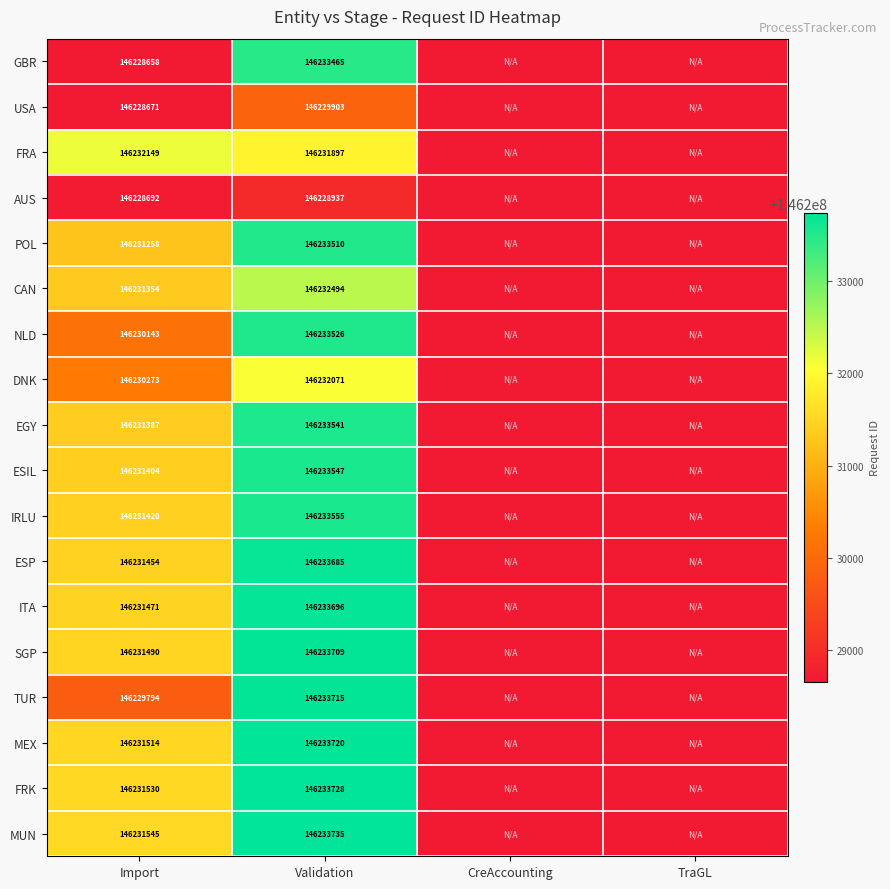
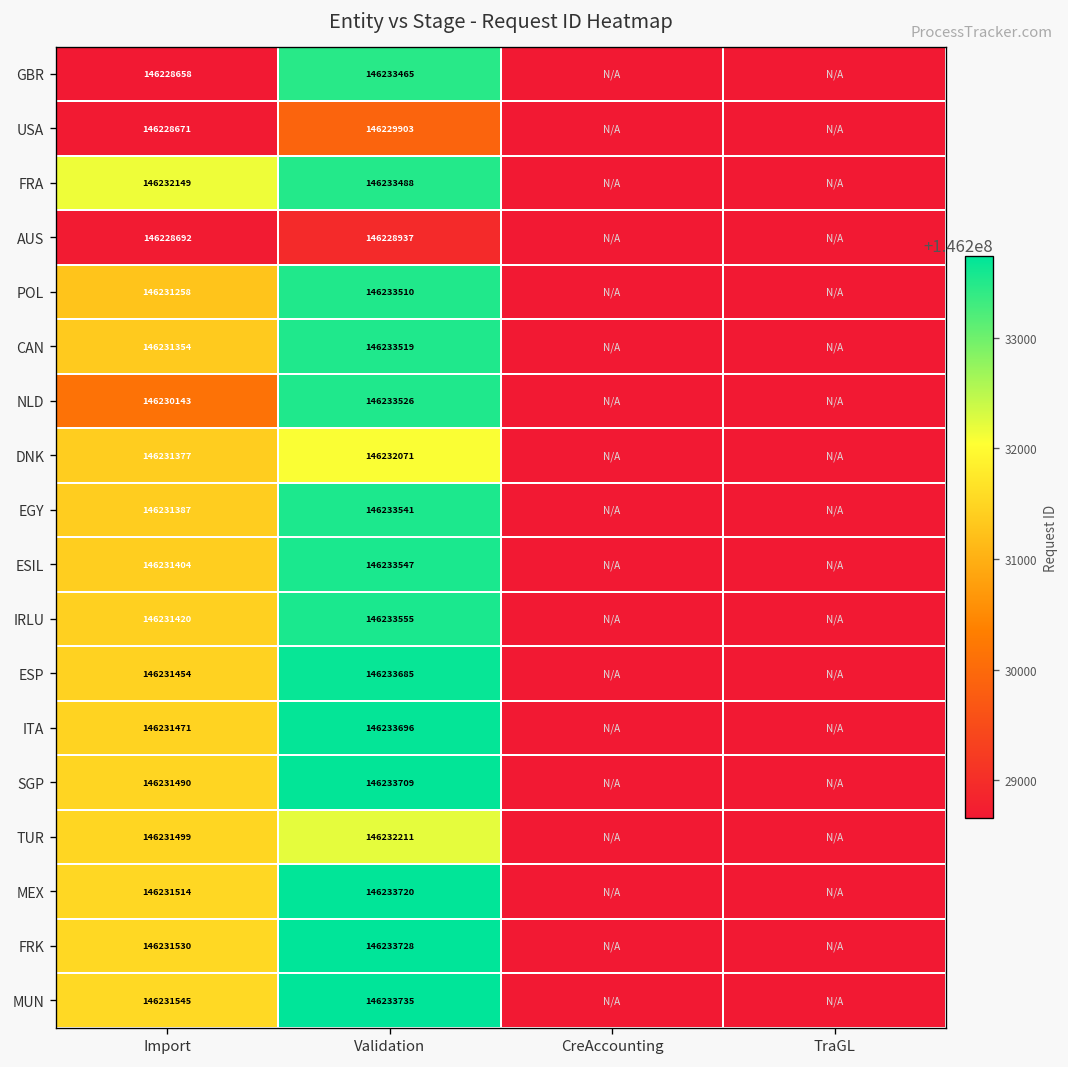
  {
    "GBR": {
      "Import": 146228658,
      "Validation": 146233465
    },
    "USA": {
      "Import": 146228671,
      "Validation": 146229903
    },
    "FRA": {
      "Import": 146232149,
-     "Validation": 146231897
+     "Validation": 146233488
    },
    "AUS": {
      "Import": 146228692,
      "Validation": 146228937
    },
    "POL": {
      "Import": 146231258,
      "Validation": 146233510
    },
    "CAN": {
      "Import": 146231354,
-     "Validation": 146232494
+     "Validation": 146233519
    },
    "NLD": {
      "Import": 146230143,
      "Validation": 146233526
    },
    "DNK": {
-     "Import": 146230273,
+     "Import": 146231377,
      "Validation": 146232071
    },
    "EGY": {
      "Import": 146231387,
      "Validation": 146233541
    },
    "ESIL": {
      "Import": 146231404,
      "Validation": 146233547
    },
    "IRLU": {
      "Import": 146231420,
      "Validation": 146233555
    },
    "ESP": {
      "Import": 146231454,
      "Validation": 146233685
    },
    "ITA": {
      "Import": 146231471,
      "Validation": 146233696
    },
    "SGP": {
      "Import": 146231490,
      "Validation": 146233709
    },
    "TUR": {
-     "Import": 146229794,
-     "Validation": 146233715
+     "Import": 146231499,
+     "Validation": 146232211
    },
    "MEX": {
      "Import": 146231514,
      "Validation": 146233720
    },
    "FRK": {
      "Import": 146231530,
      "Validation": 146233728
    },
    "MUN": {
      "Import": 146231545,
      "Validation": 146233735
    }
  }
